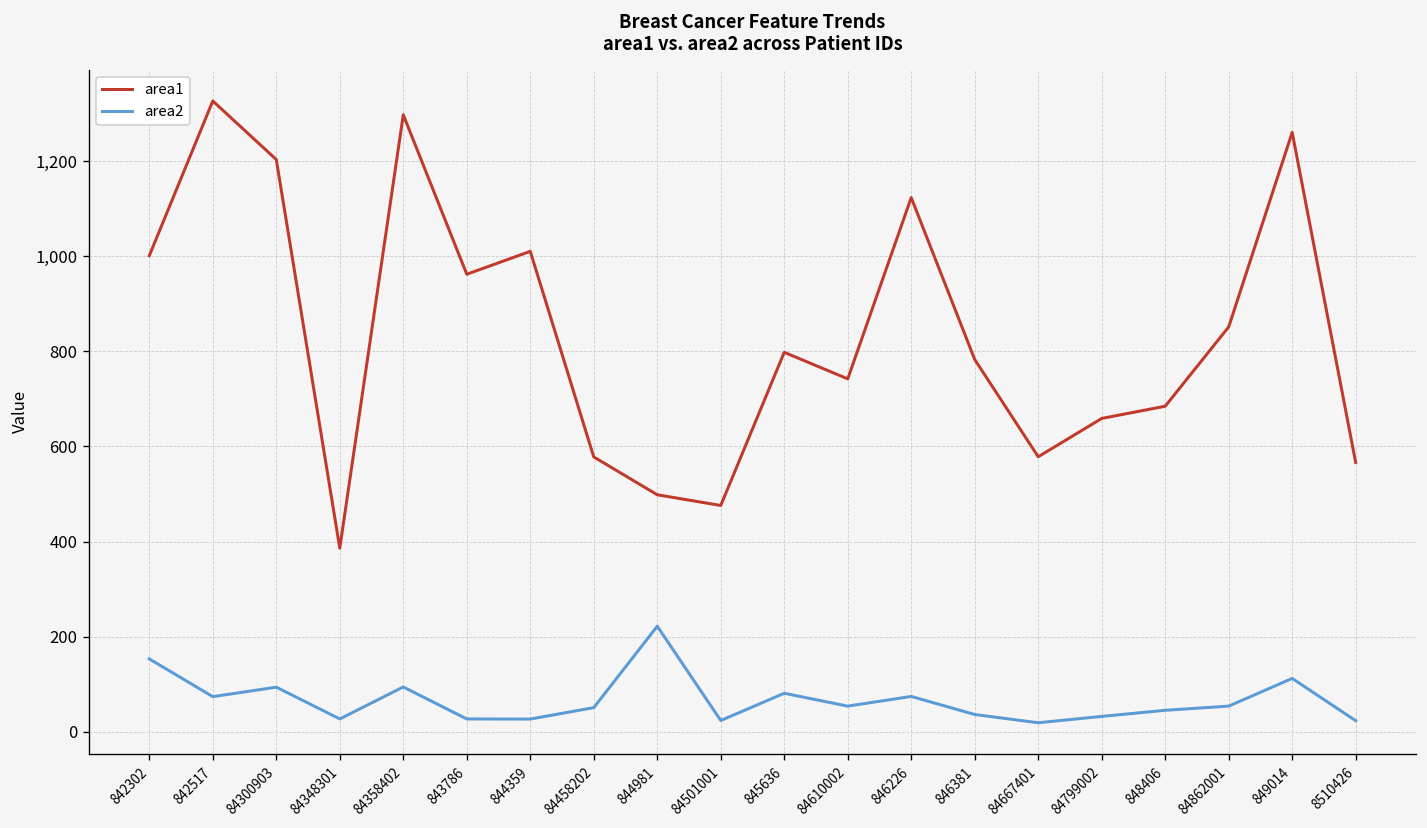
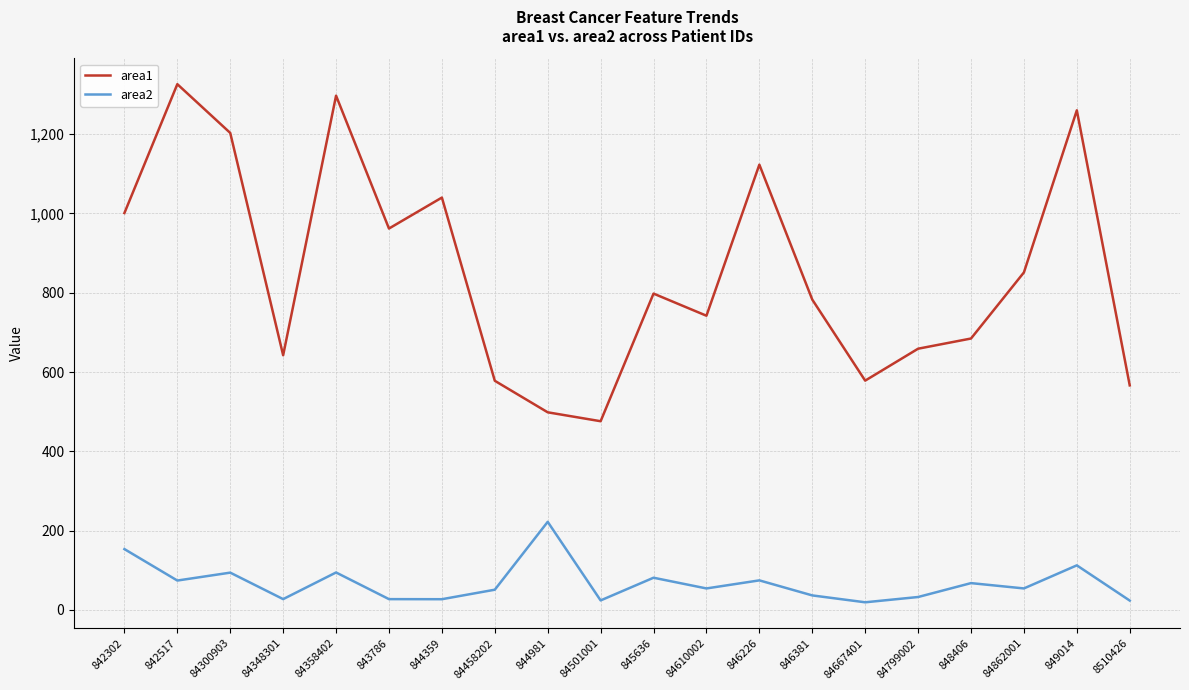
  {
    "area1": {
      "842302": "1,000",
      "842517": "1,330",
      "84300903": "1,200",
-     "84348301": "390",
+     "84348301": "640",
      "84358402": "1,300",
      "843786": "960",
-     "844359": "1,010",
+     "844359": "1,040",
      "84458202": "580",
      "844981": "500",
      "84501001": "480",
      "845636": "800",
      "84610002": "740",
      "846226": "1,120",
      "846381": "780",
      "84667401": "580",
      "84799002": "660",
      "848406": "680",
      "84862001": "850",
      "849014": "1,260",
      "8510426": "570"
    },
    "area2": {
      "842302": "150",
      "842517": "70",
      "84300903": "90",
      "84348301": "30",
      "84358402": "90",
      "843786": "30",
      "844359": "30",
      "84458202": "50",
      "844981": "220",
      "84501001": "20",
      "845636": "80",
      "84610002": "50",
      "846226": "70",
      "846381": "40",
      "84667401": "20",
      "84799002": "30",
-     "848406": "50",
+     "848406": "70",
      "84862001": "50",
      "849014": "110",
      "8510426": "20"
    }
  }
